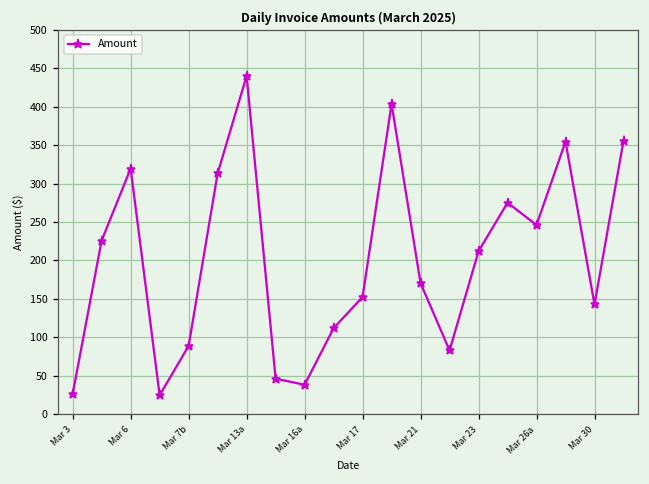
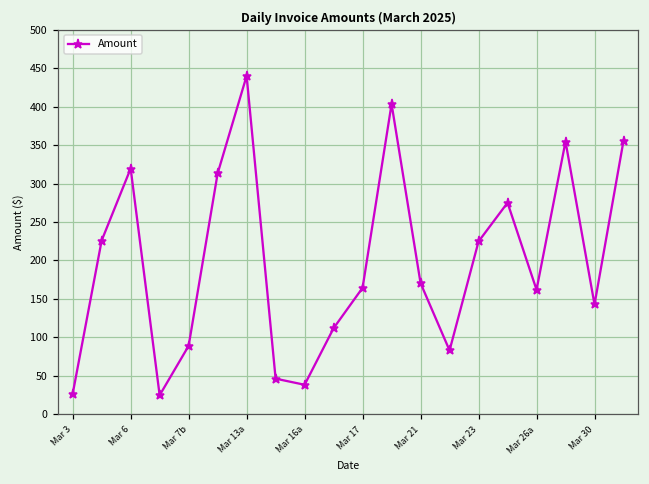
  {
    "Mar 3": 30,
    "Mar 6": 320,
    "Mar 7b": 90,
    "Mar 13a": 440,
    "Mar 16a": 40,
-   "Mar 17": 150,
+   "Mar 17": 160,
    "Mar 21": 170,
-   "Mar 23": 210,
-   "Mar 26a": 250,
+   "Mar 23": 220,
+   "Mar 26a": 160,
    "Mar 30": 140
  }
